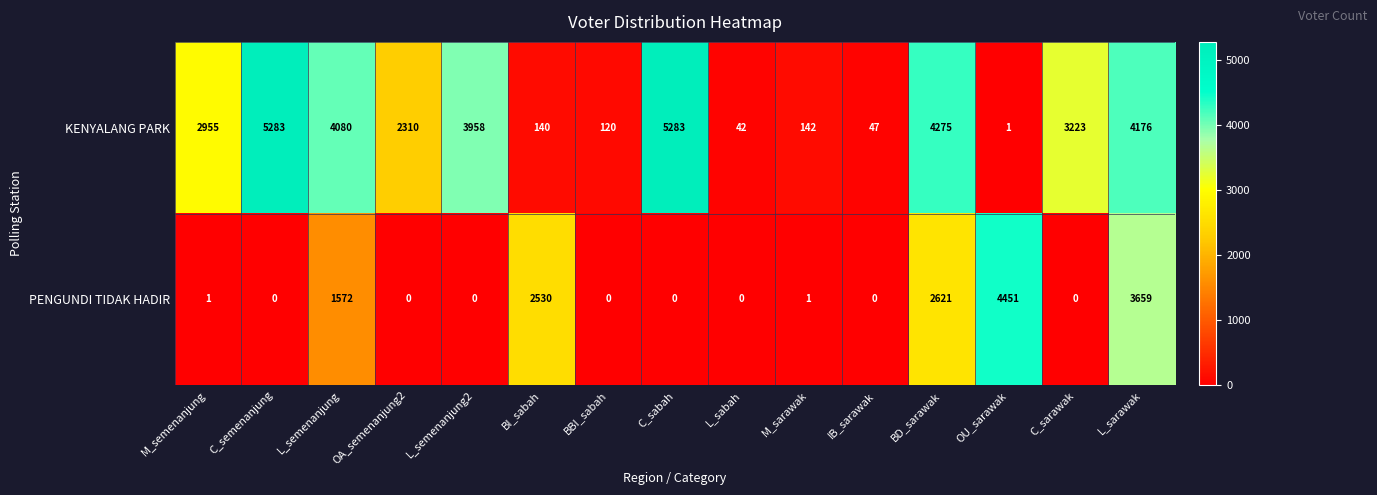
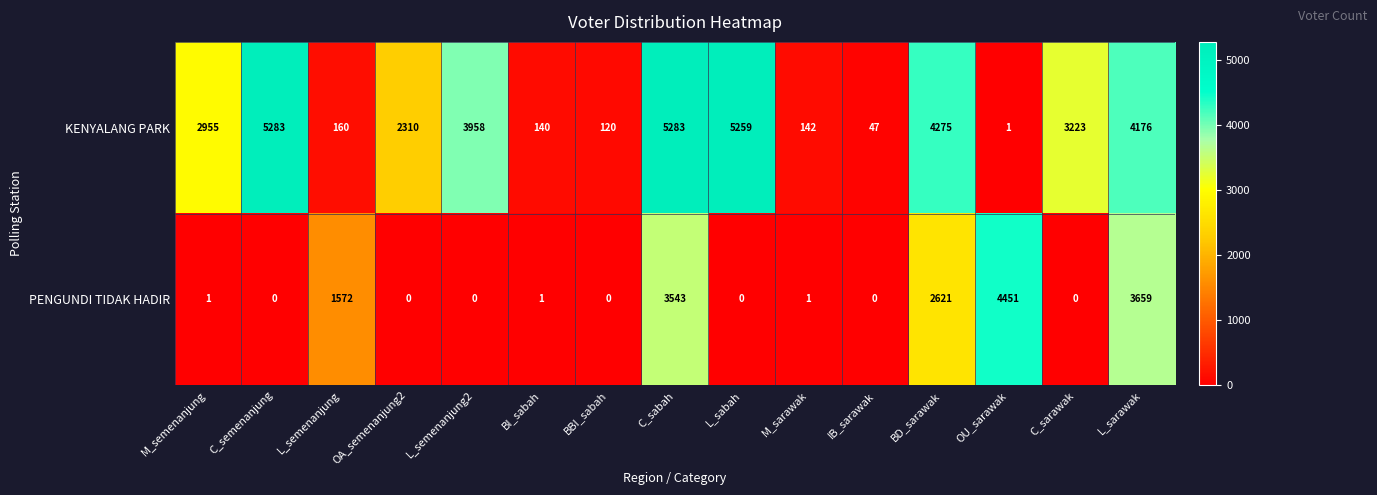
  {
    "KENYALANG PARK": {
      "M_semenanjung": 2955,
      "C_semenanjung": 5283,
-     "L_semenanjung": 4080,
+     "L_semenanjung": 160,
      "OA_semenanjung2": 2310,
      "L_semenanjung2": 3958,
      "BI_sabah": 140,
      "BBI_sabah": 120,
      "C_sabah": 5283,
-     "L_sabah": 42,
+     "L_sabah": 5259,
      "M_sarawak": 142,
      "IB_sarawak": 47,
      "BD_sarawak": 4275,
      "OU_sarawak": 1,
      "C_sarawak": 3223,
      "L_sarawak": 4176
    },
    "PENGUNDI TIDAK HADIR": {
      "M_semenanjung": 1,
      "C_semenanjung": 0,
      "L_semenanjung": 1572,
      "OA_semenanjung2": 0,
      "L_semenanjung2": 0,
-     "BI_sabah": 2530,
+     "BI_sabah": 1,
      "BBI_sabah": 0,
-     "C_sabah": 0,
+     "C_sabah": 3543,
      "L_sabah": 0,
      "M_sarawak": 1,
      "IB_sarawak": 0,
      "BD_sarawak": 2621,
      "OU_sarawak": 4451,
      "C_sarawak": 0,
      "L_sarawak": 3659
    }
  }
